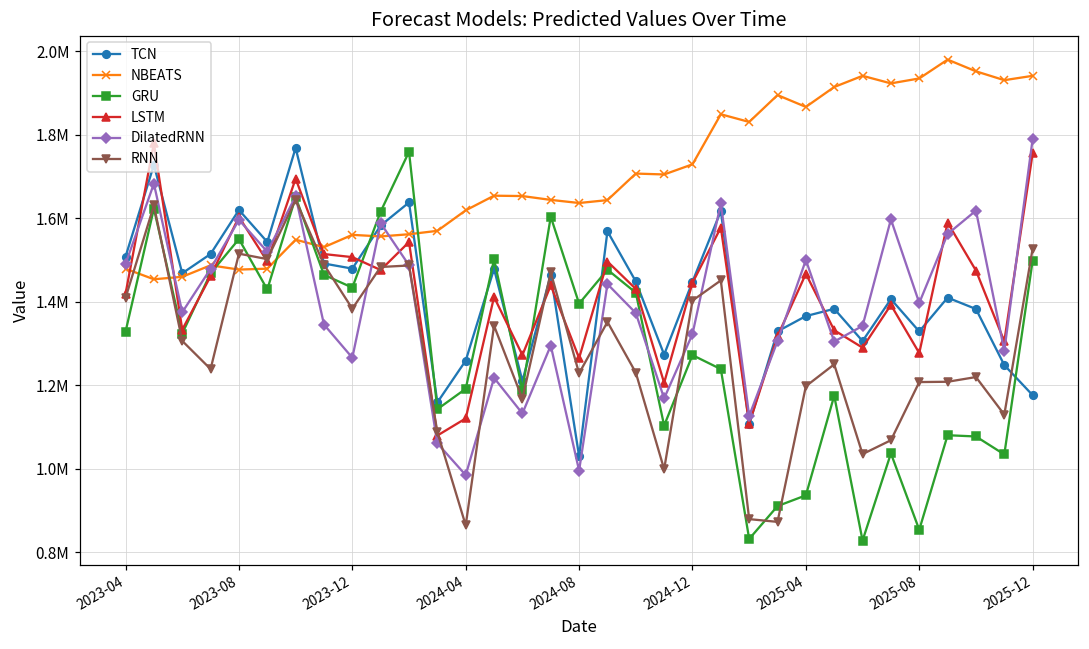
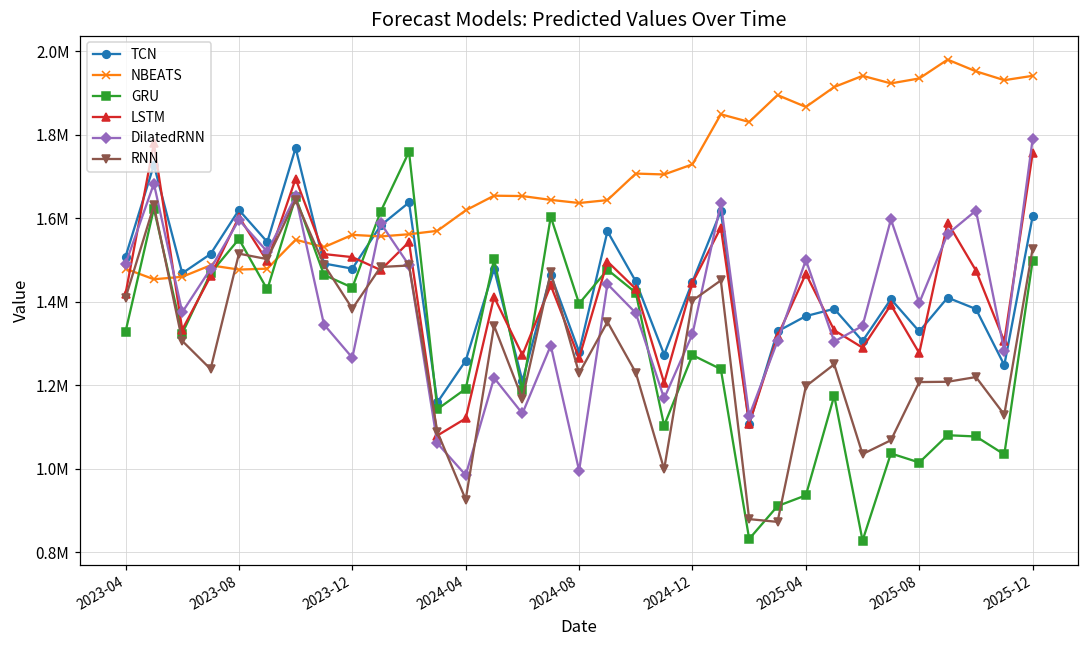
  {
    "TCN": {
      "2023-04": 1510000,
      "2023-08": 1620000,
      "2023-12": 1480000,
      "2024-04": 1260000,
-     "2024-08": 1030000,
+     "2024-08": 1280000,
      "2025-04": 1370000,
      "2025-08": 1330000,
-     "2025-12": 1180000
+     "2025-12": 1600000
    },
    "NBEATS": {
      "2023-04": 1480000,
      "2023-08": 1480000,
      "2023-12": 1560000,
      "2024-04": 1620000,
      "2024-08": 1640000,
      "2024-12": 1730000,
      "2025-04": 1870000,
      "2025-08": 1930000,
      "2025-12": 1940000
    },
    "GRU": {
      "2023-04": 1330000,
      "2023-08": 1550000,
      "2023-12": 1430000,
      "2024-04": 1190000,
      "2024-08": 1400000,
      "2024-12": 1270000,
      "2025-04": 940000,
-     "2025-08": 850000,
+     "2025-08": 1020000,
      "2025-12": 1500000
    },
    "LSTM": {
      "2023-04": 1420000,
      "2023-08": 1600000,
      "2023-12": 1510000,
      "2024-04": 1120000,
      "2024-08": 1270000,
      "2025-04": 1470000,
      "2025-08": 1280000,
      "2025-12": 1760000
    },
    "DilatedRNN": {
      "2023-04": 1490000,
      "2023-08": 1600000,
      "2023-12": 1270000,
      "2024-04": 990000,
      "2024-08": 1000000,
      "2024-12": 1320000,
      "2025-04": 1500000,
      "2025-08": 1400000,
      "2025-12": 1790000
    },
    "RNN": {
      "2023-04": 1410000,
      "2023-08": 1520000,
      "2023-12": 1380000,
-     "2024-04": 870000,
+     "2024-04": 930000,
      "2024-08": 1230000,
      "2024-12": 1400000,
      "2025-04": 1200000,
      "2025-08": 1210000,
      "2025-12": 1530000
    }
  }
